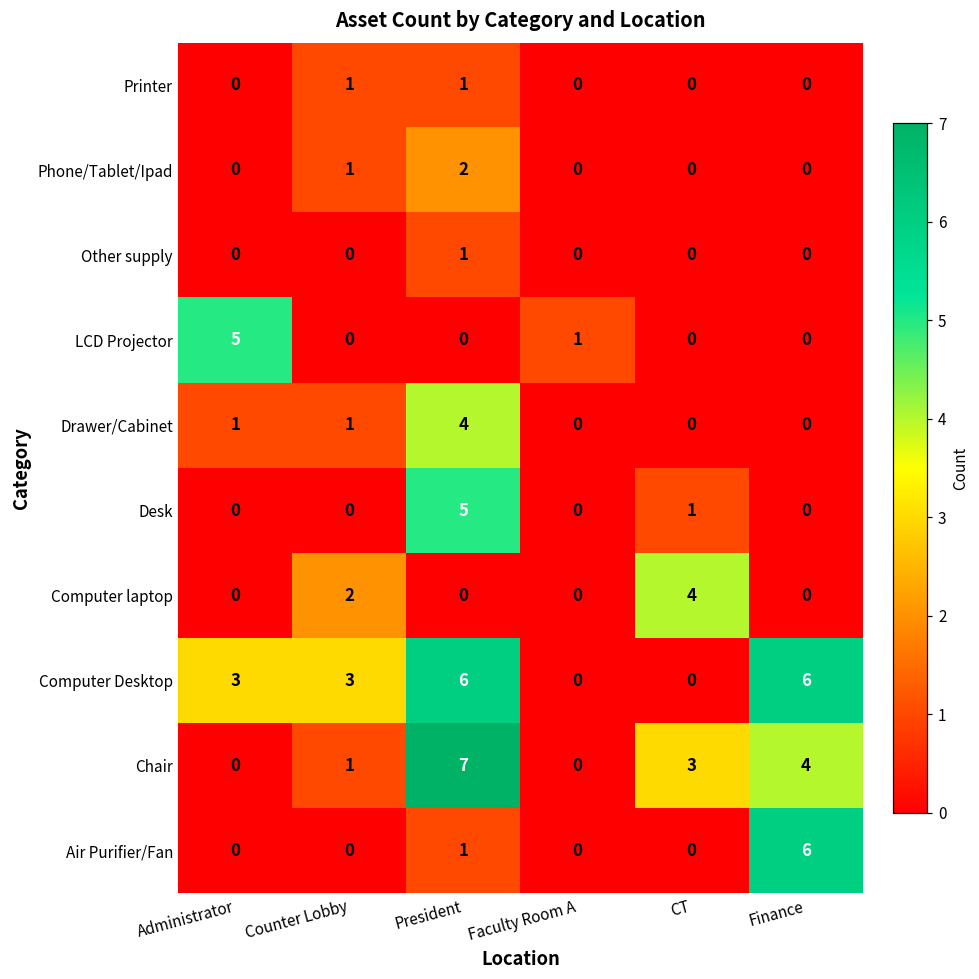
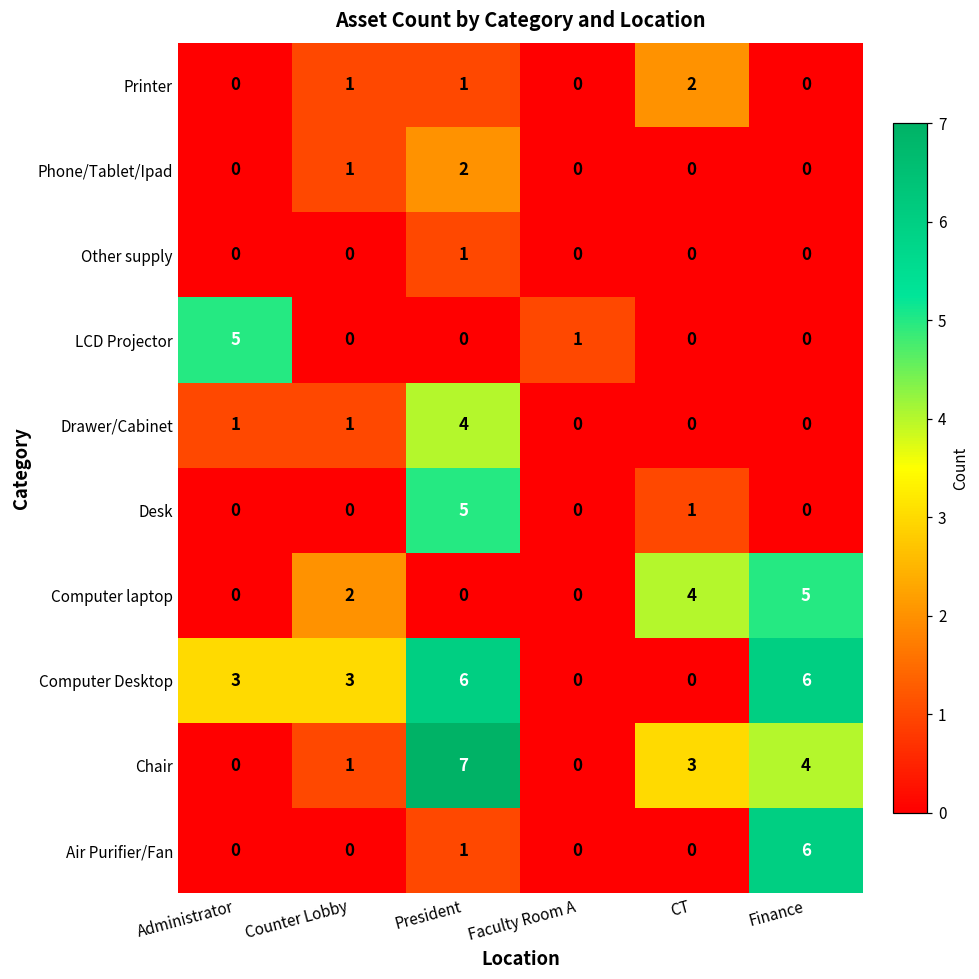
  {
    "Printer": {
      "Administrator": 0,
      "Counter Lobby": 1,
      "President": 1,
      "Faculty Room A": 0,
-     "CT": 0,
+     "CT": 2,
      "Finance": 0
    },
    "Phone/Tablet/Ipad": {
      "Administrator": 0,
      "Counter Lobby": 1,
      "President": 2,
      "Faculty Room A": 0,
      "CT": 0,
      "Finance": 0
    },
    "Other supply": {
      "Administrator": 0,
      "Counter Lobby": 0,
      "President": 1,
      "Faculty Room A": 0,
      "CT": 0,
      "Finance": 0
    },
    "LCD Projector": {
      "Administrator": 5,
      "Counter Lobby": 0,
      "President": 0,
      "Faculty Room A": 1,
      "CT": 0,
      "Finance": 0
    },
    "Drawer/Cabinet": {
      "Administrator": 1,
      "Counter Lobby": 1,
      "President": 4,
      "Faculty Room A": 0,
      "CT": 0,
      "Finance": 0
    },
    "Desk": {
      "Administrator": 0,
      "Counter Lobby": 0,
      "President": 5,
      "Faculty Room A": 0,
      "CT": 1,
      "Finance": 0
    },
    "Computer laptop": {
      "Administrator": 0,
      "Counter Lobby": 2,
      "President": 0,
      "Faculty Room A": 0,
      "CT": 4,
-     "Finance": 0
+     "Finance": 5
    },
    "Computer Desktop": {
      "Administrator": 3,
      "Counter Lobby": 3,
      "President": 6,
      "Faculty Room A": 0,
      "CT": 0,
      "Finance": 6
    },
    "Chair": {
      "Administrator": 0,
      "Counter Lobby": 1,
      "President": 7,
      "Faculty Room A": 0,
      "CT": 3,
      "Finance": 4
    },
    "Air Purifier/Fan": {
      "Administrator": 0,
      "Counter Lobby": 0,
      "President": 1,
      "Faculty Room A": 0,
      "CT": 0,
      "Finance": 6
    }
  }
